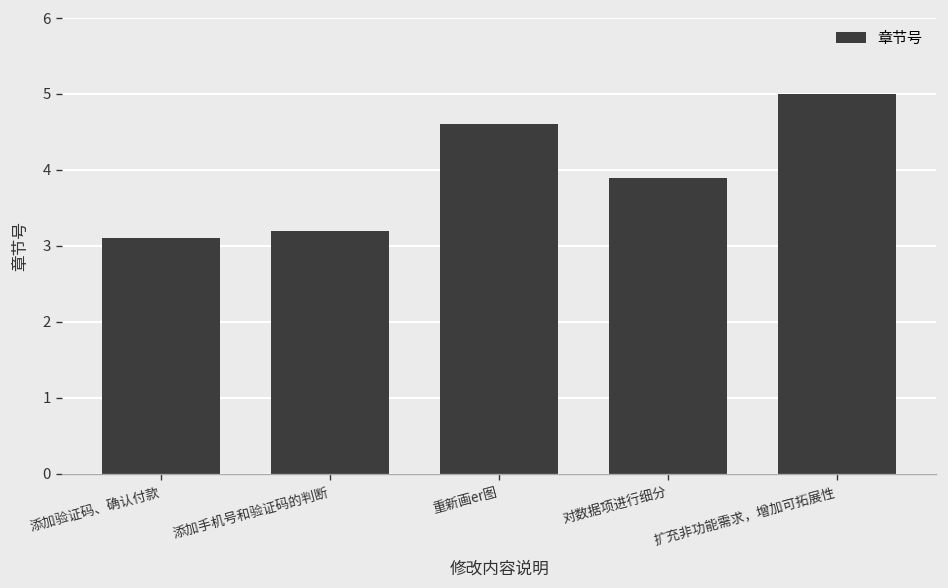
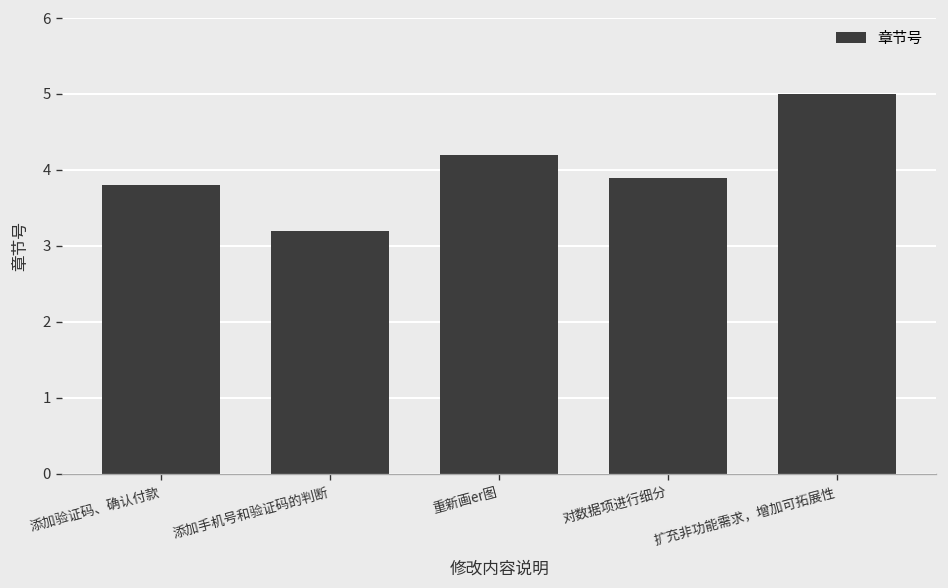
  {
-   "添加验证码、确认付款": 3.1,
+   "添加验证码、确认付款": 3.8,
    "添加手机号和验证码的判断": 3.2,
-   "重新画er图": 4.6,
+   "重新画er图": 4.2,
    "对数据项进行细分": 3.9,
    "扩充非功能需求，增加可拓展性": 5.0
  }
